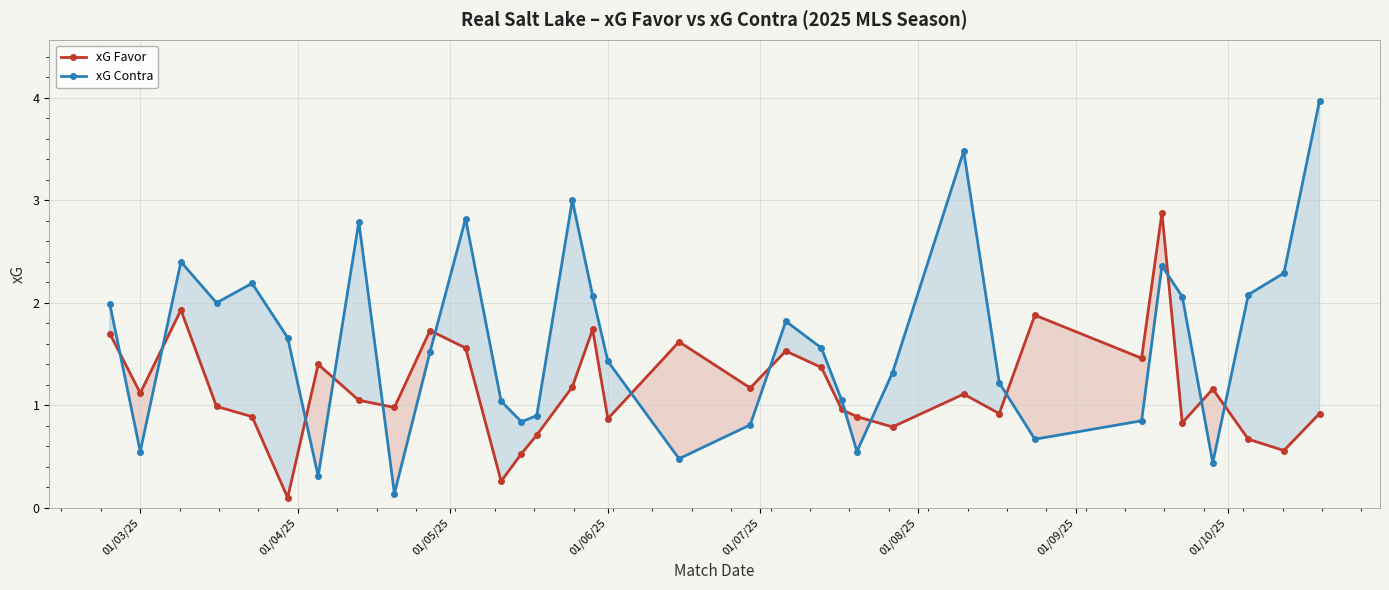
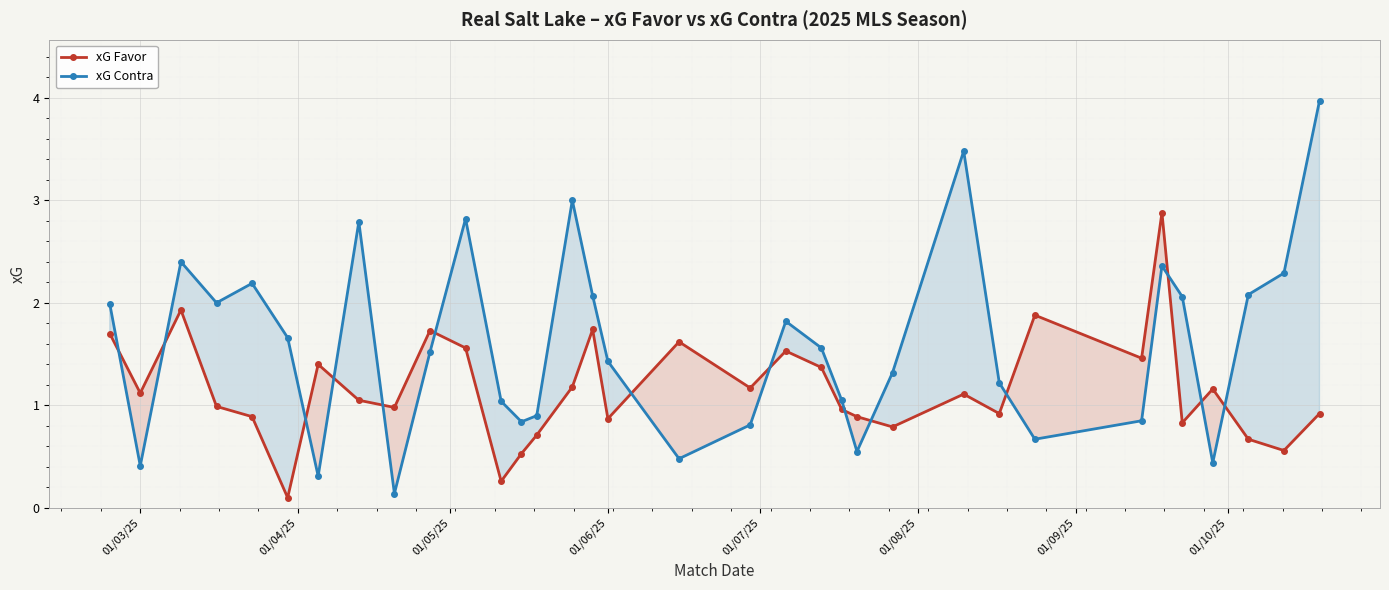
  {
    "xG Favor": {
      "01/03/25": 1.12,
      "01/06/25": 0.87
    },
    "xG Contra": {
-     "01/03/25": 0.55,
+     "01/03/25": 0.41,
      "01/06/25": 1.43
    }
  }
